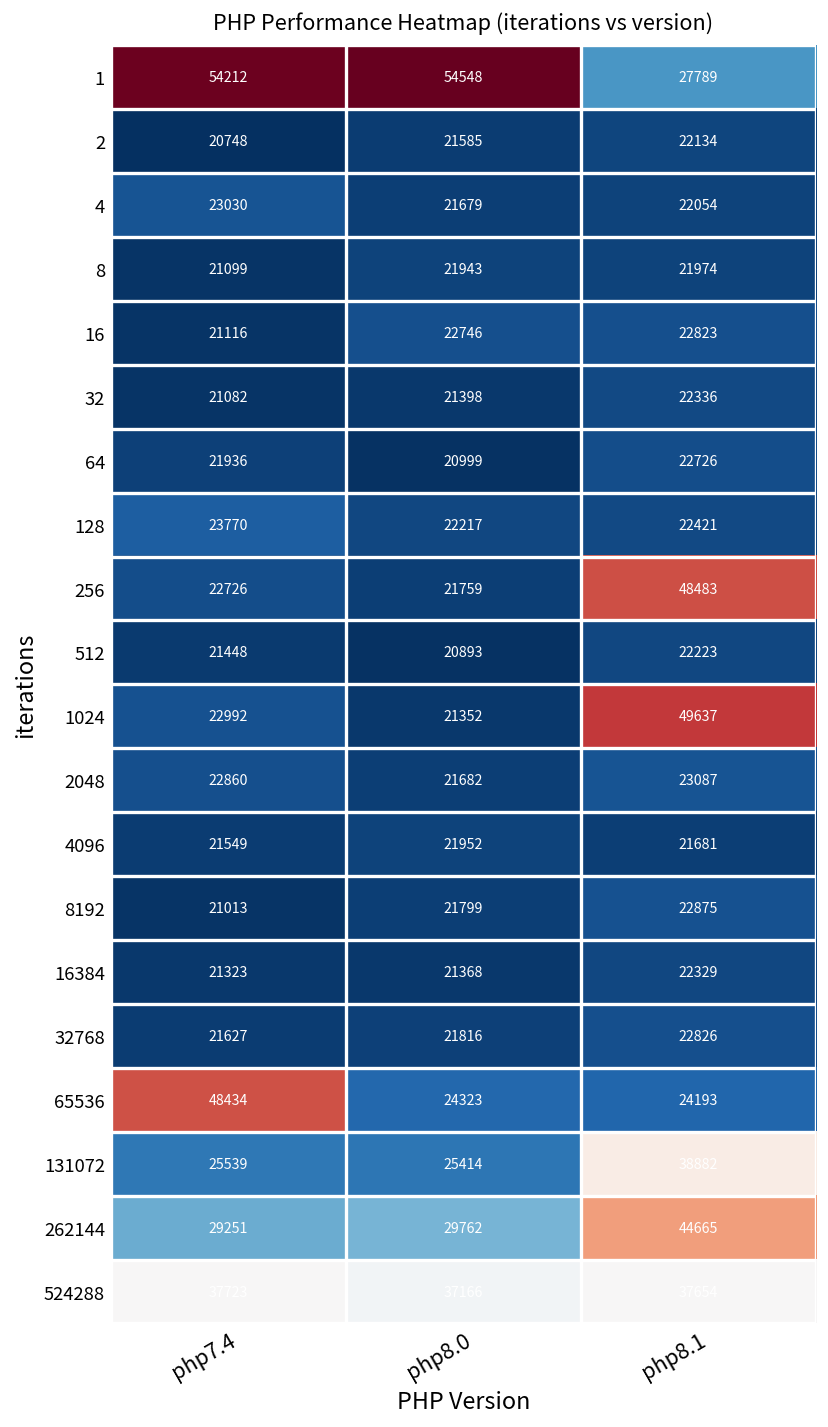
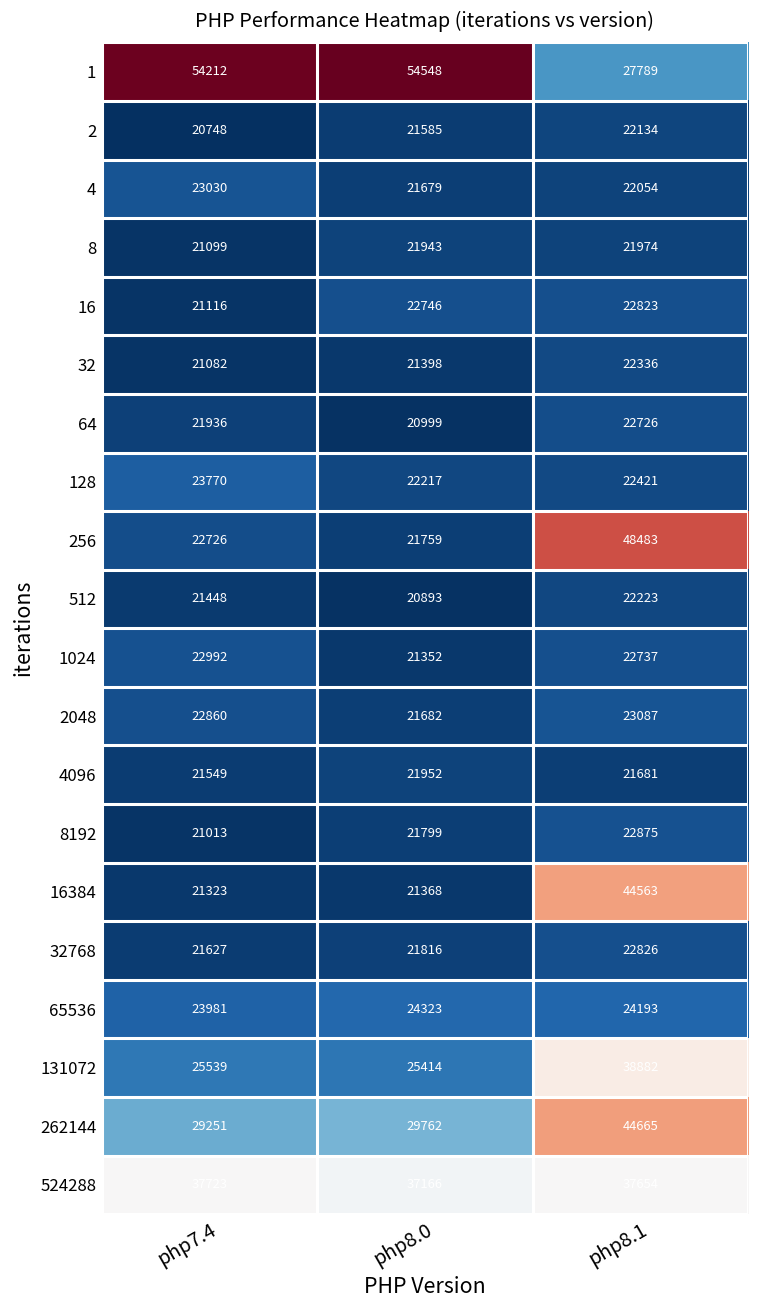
  {
    "1": {
      "php7.4": 54212,
      "php8.0": 54548,
      "php8.1": 27789
    },
    "2": {
      "php7.4": 20748,
      "php8.0": 21585,
      "php8.1": 22134
    },
    "4": {
      "php7.4": 23030,
      "php8.0": 21679,
      "php8.1": 22054
    },
    "8": {
      "php7.4": 21099,
      "php8.0": 21943,
      "php8.1": 21974
    },
    "16": {
      "php7.4": 21116,
      "php8.0": 22746,
      "php8.1": 22823
    },
    "32": {
      "php7.4": 21082,
      "php8.0": 21398,
      "php8.1": 22336
    },
    "64": {
      "php7.4": 21936,
      "php8.0": 20999,
      "php8.1": 22726
    },
    "128": {
      "php7.4": 23770,
      "php8.0": 22217,
      "php8.1": 22421
    },
    "256": {
      "php7.4": 22726,
      "php8.0": 21759,
      "php8.1": 48483
    },
    "512": {
      "php7.4": 21448,
      "php8.0": 20893,
      "php8.1": 22223
    },
    "1024": {
      "php7.4": 22992,
      "php8.0": 21352,
-     "php8.1": 49637
+     "php8.1": 22737
    },
    "2048": {
      "php7.4": 22860,
      "php8.0": 21682,
      "php8.1": 23087
    },
    "4096": {
      "php7.4": 21549,
      "php8.0": 21952,
      "php8.1": 21681
    },
    "8192": {
      "php7.4": 21013,
      "php8.0": 21799,
      "php8.1": 22875
    },
    "16384": {
      "php7.4": 21323,
      "php8.0": 21368,
-     "php8.1": 22329
+     "php8.1": 44563
    },
    "32768": {
      "php7.4": 21627,
      "php8.0": 21816,
      "php8.1": 22826
    },
    "65536": {
-     "php7.4": 48434,
+     "php7.4": 23981,
      "php8.0": 24323,
      "php8.1": 24193
    },
    "131072": {
      "php7.4": 25539,
      "php8.0": 25414
    },
    "262144": {
      "php7.4": 29251,
      "php8.0": 29762,
      "php8.1": 44665
    }
  }
